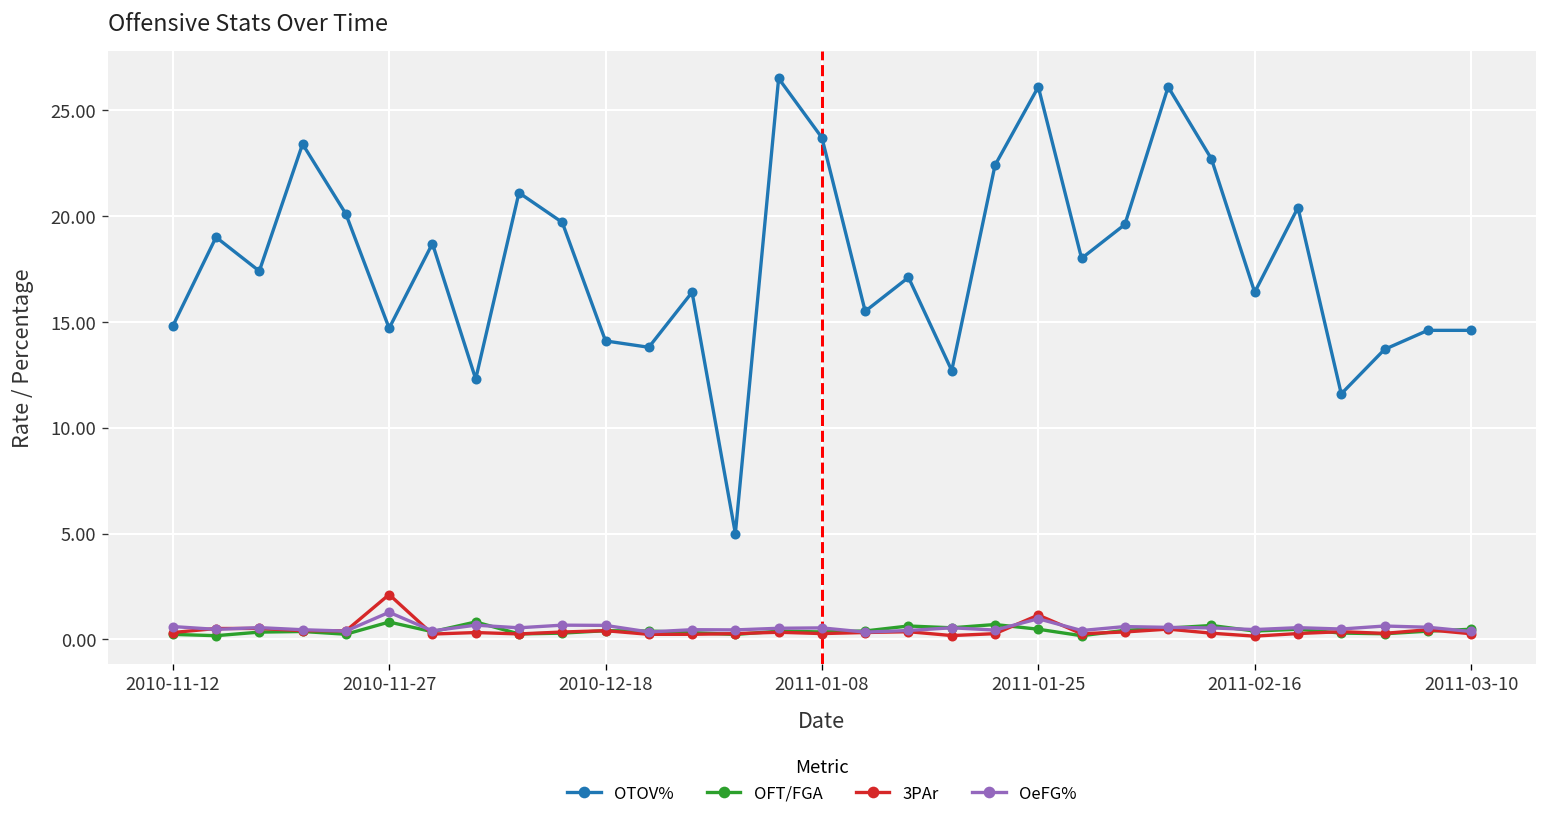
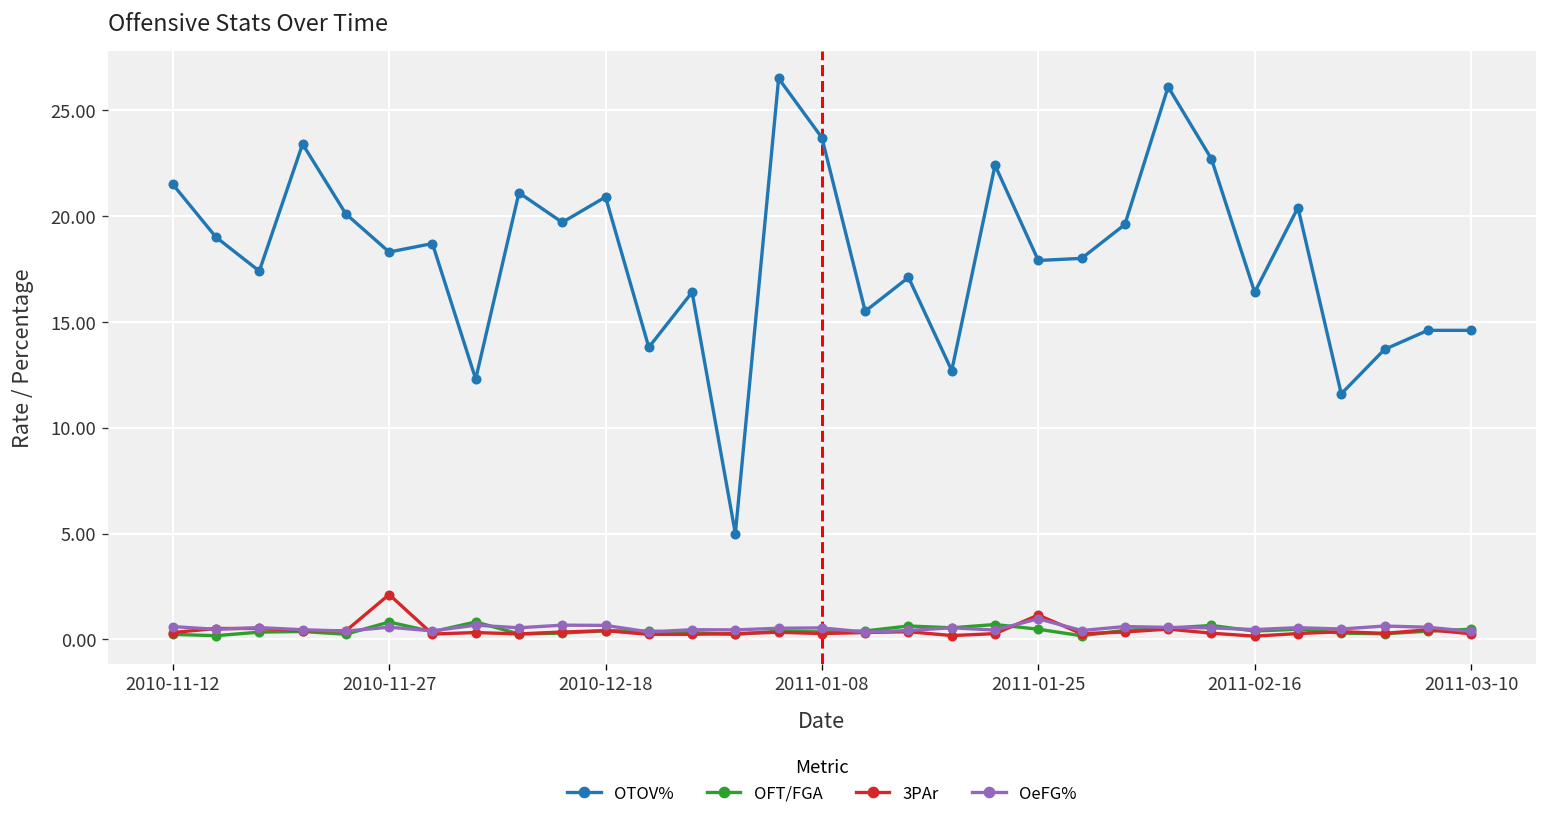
  {
    "OTOV%": {
-     "2010-11-12": 14.8,
-     "2010-11-27": 14.7,
-     "2010-12-18": 14.1,
+     "2010-11-12": 21.5,
+     "2010-11-27": 18.3,
+     "2010-12-18": 20.9,
      "2011-01-08": 23.7,
-     "2011-01-25": 26.1,
+     "2011-01-25": 17.9,
      "2011-02-16": 16.4,
      "2011-03-10": 14.6
    },
    "OFT/FGA": {
      "2010-11-27": 0.8,
      "2011-01-25": 0.5
    },
    "3PAr": {
      "2010-11-27": 2.1,
      "2011-01-25": 1.2,
      "2011-02-16": 0.2
    },
    "OeFG%": {
      "2010-11-12": 0.6,
-     "2010-11-27": 1.3,
+     "2010-11-27": 0.6,
      "2010-12-18": 0.7,
      "2011-01-08": 0.5,
      "2011-01-25": 1.0
    }
  }
